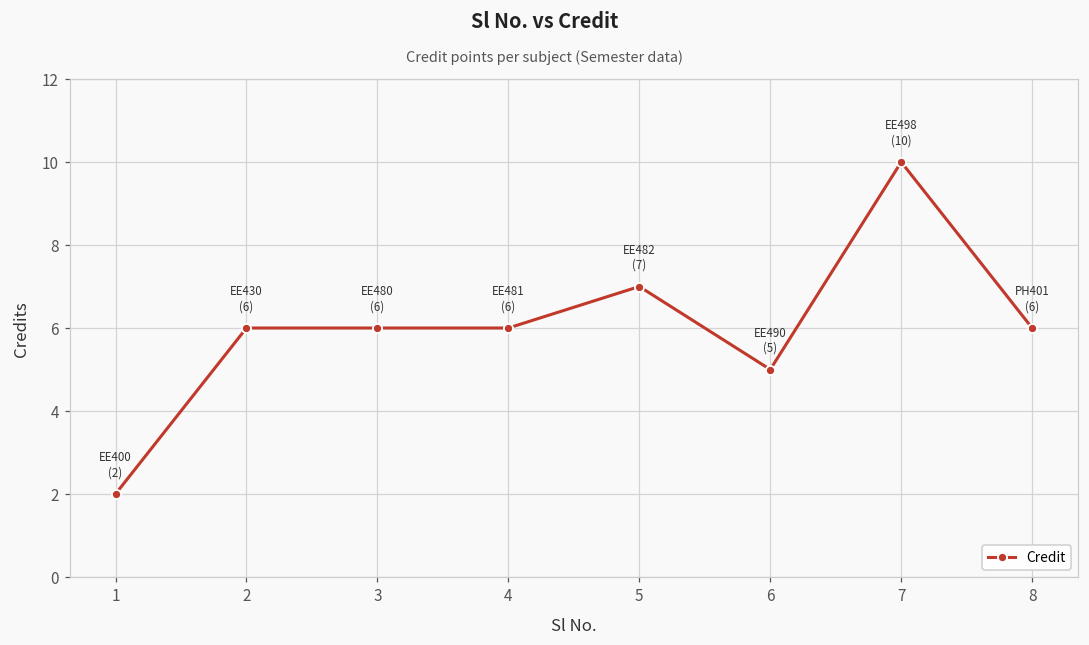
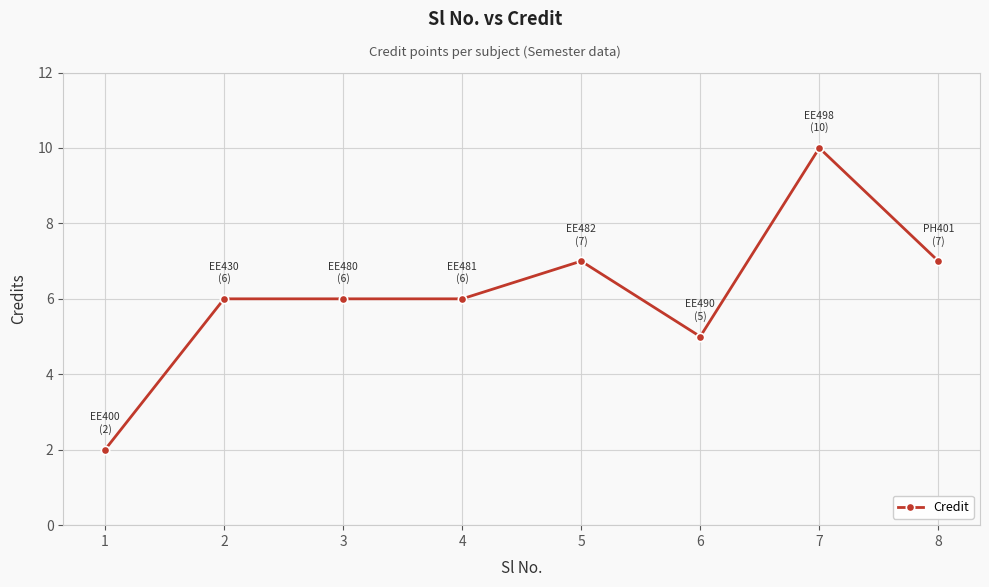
  {
    "1": "(2)",
    "2": "(6)",
    "3": "(6)",
    "4": "(6)",
    "5": "(7)",
    "6": "(5)",
    "7": "(10)",
-   "8": "(6)"
+   "8": "(7)"
  }
